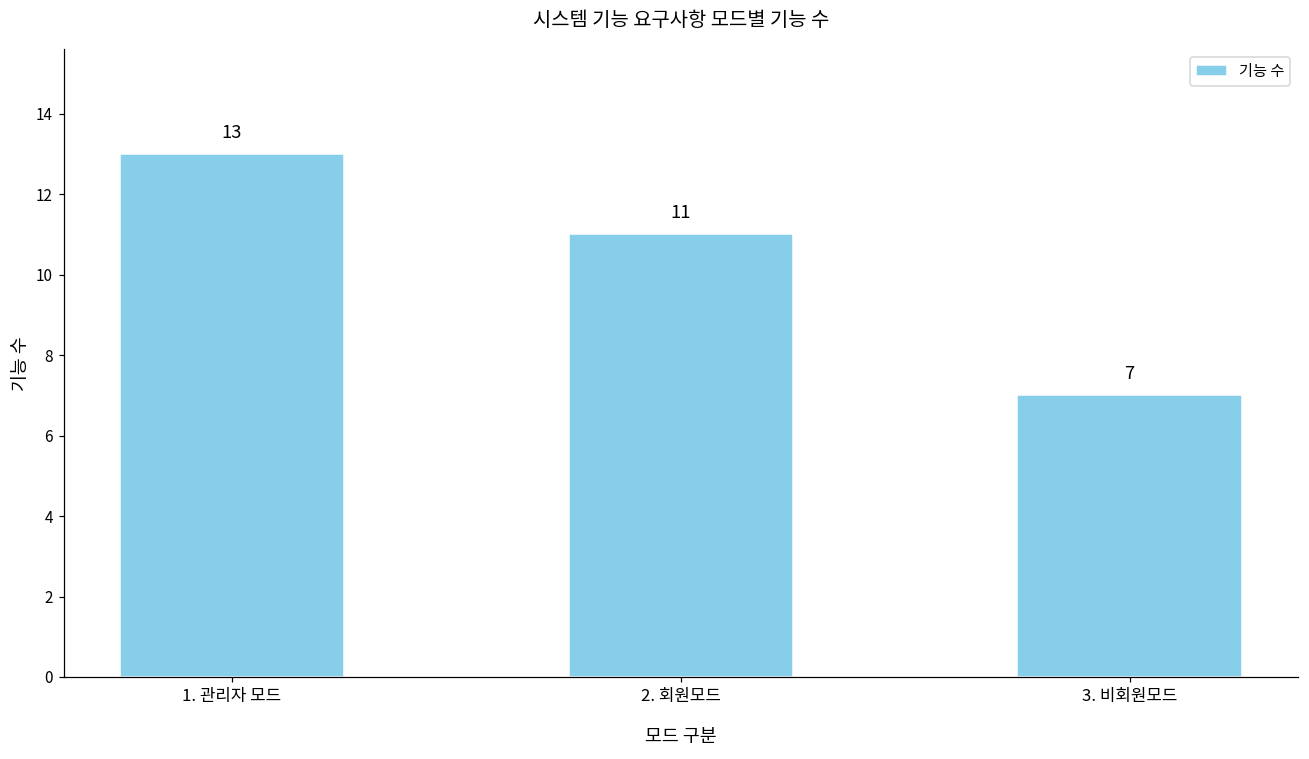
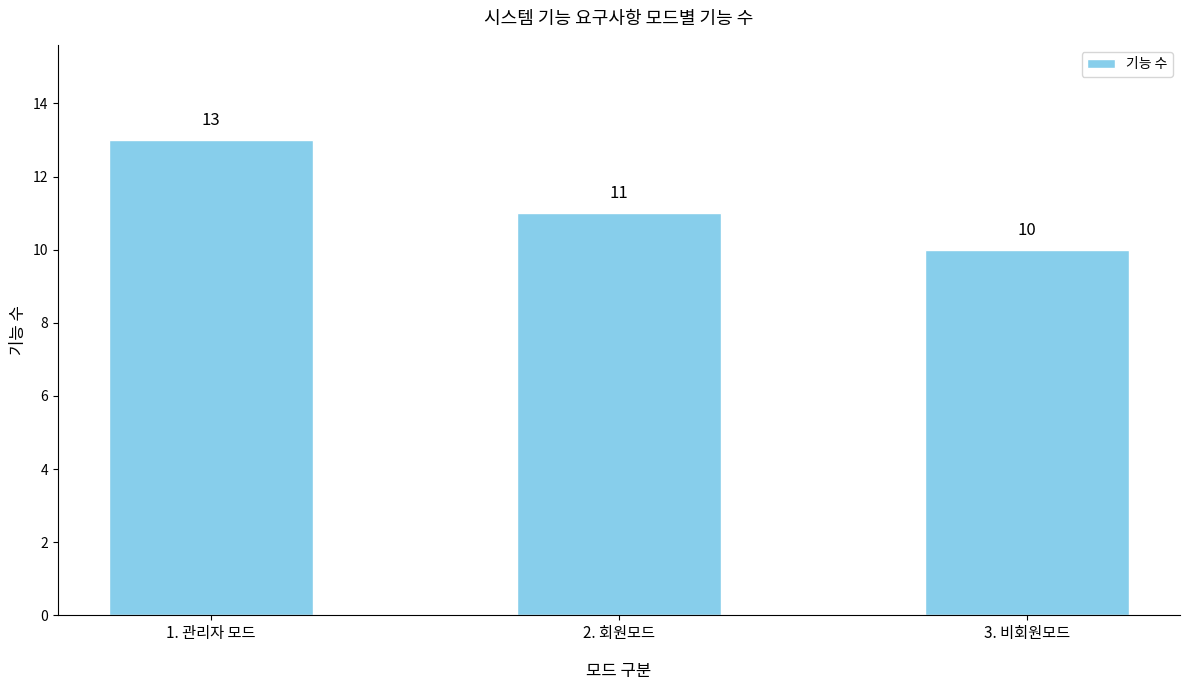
  {
    "1. 관리자 모드": 13,
    "2. 회원모드": 11,
-   "3. 비회원모드": 7
+   "3. 비회원모드": 10
  }
